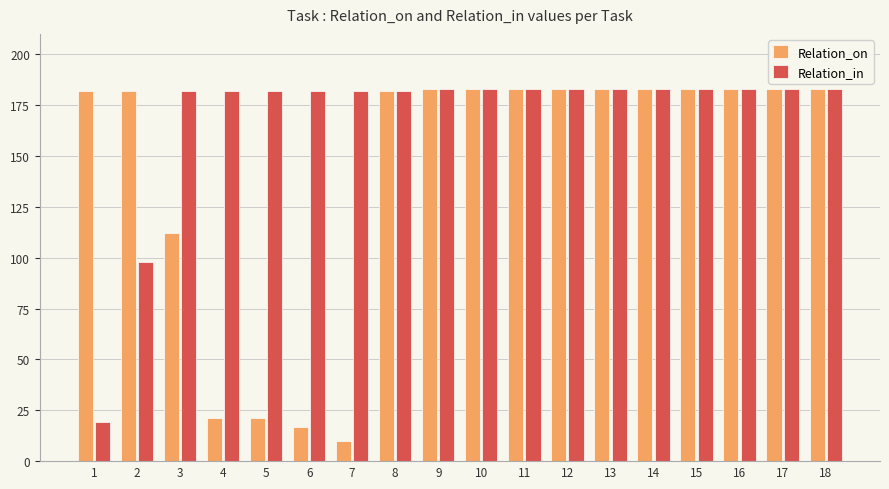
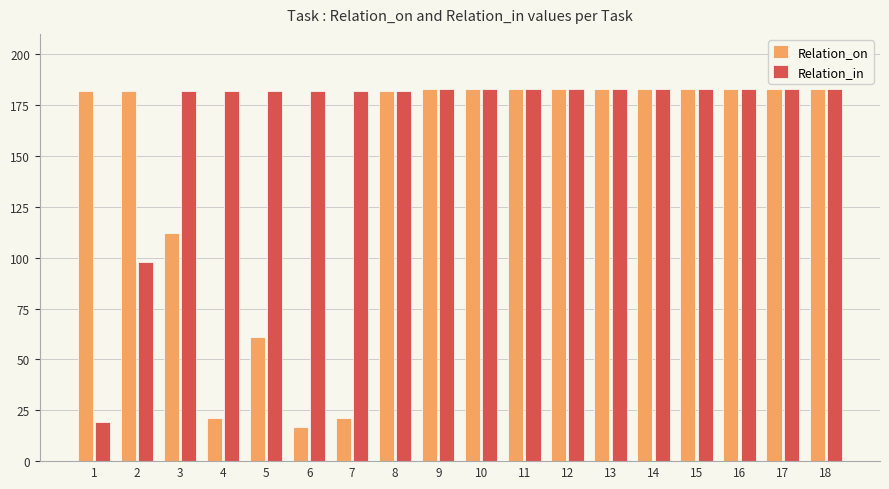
  {
    "Relation_on": {
      "1": 182,
      "2": 182,
      "3": 112,
      "4": 21,
-     "5": 21,
+     "5": 61,
      "6": 17,
-     "7": 10,
+     "7": 21,
      "8": 182,
      "9": 183,
      "10": 183,
      "11": 183,
      "12": 183,
      "13": 183,
      "14": 183,
      "15": 183,
      "16": 183,
      "17": 183,
      "18": 183
    },
    "Relation_in": {
      "1": 19,
      "2": 98,
      "3": 182,
      "4": 182,
      "5": 182,
      "6": 182,
      "7": 182,
      "8": 182,
      "9": 183,
      "10": 183,
      "11": 183,
      "12": 183,
      "13": 183,
      "14": 183,
      "15": 183,
      "16": 183,
      "17": 183,
      "18": 183
    }
  }
